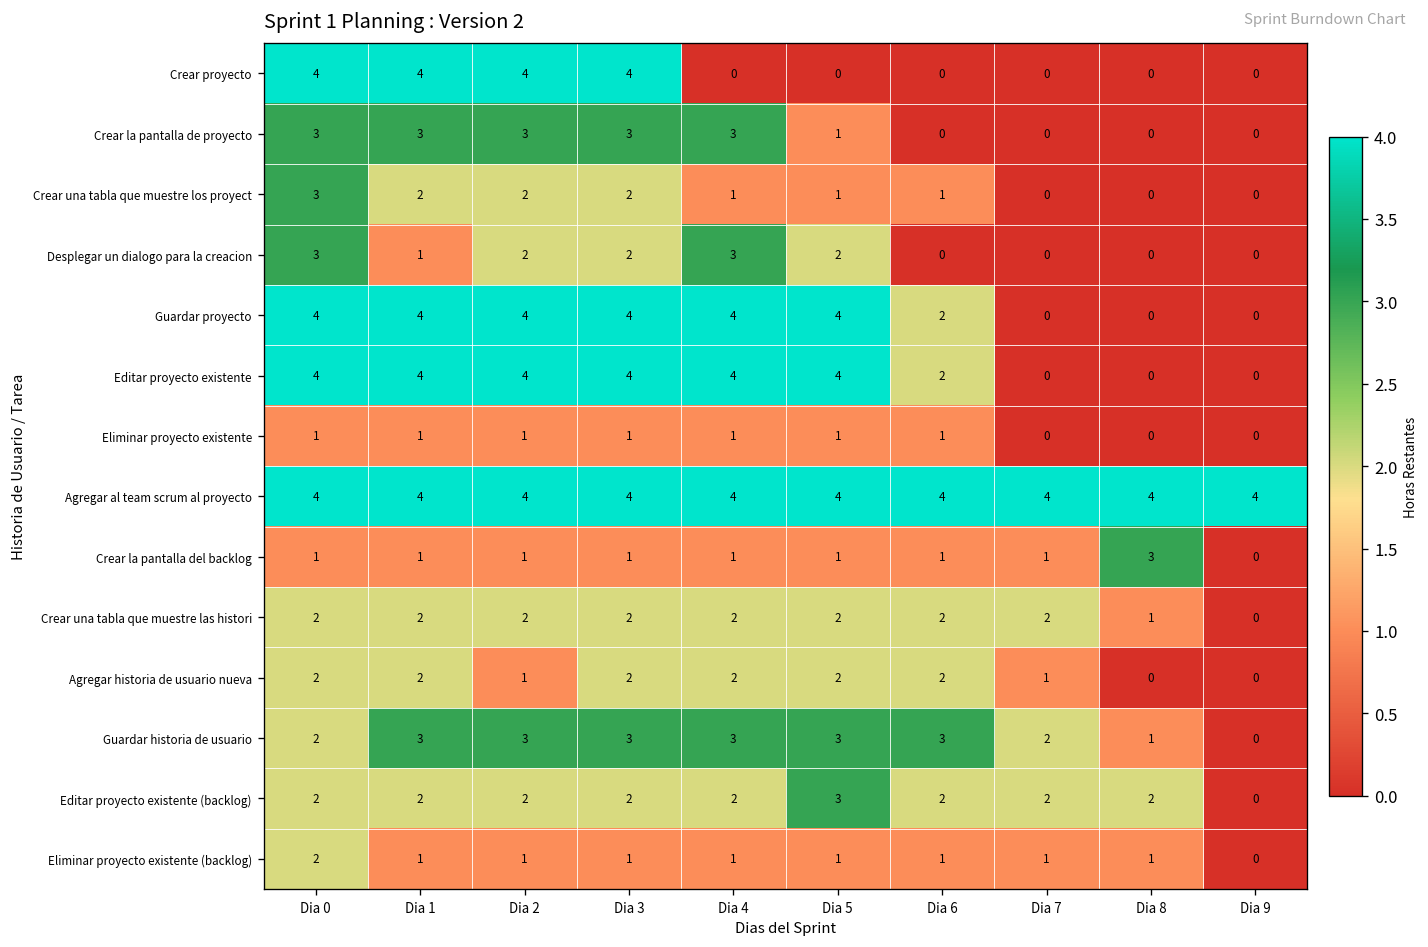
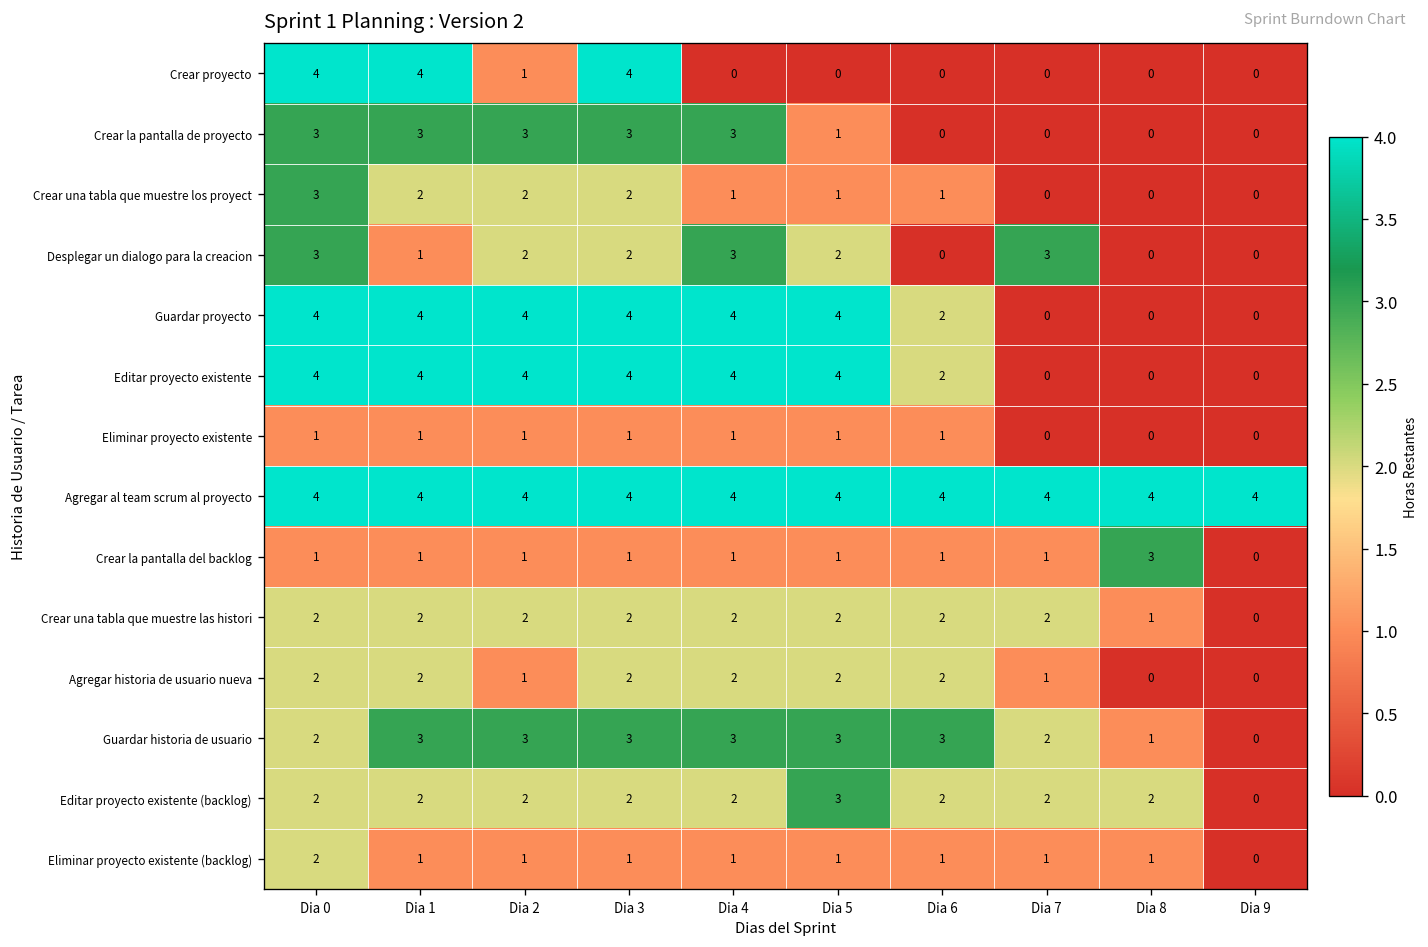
  {
    "Crear proyecto": {
      "Dia 0": 4,
      "Dia 1": 4,
-     "Dia 2": 4,
+     "Dia 2": 1,
      "Dia 3": 4,
      "Dia 4": 0,
      "Dia 5": 0,
      "Dia 6": 0,
      "Dia 7": 0,
      "Dia 8": 0,
      "Dia 9": 0
    },
    "Crear la pantalla de proyecto": {
      "Dia 0": 3,
      "Dia 1": 3,
      "Dia 2": 3,
      "Dia 3": 3,
      "Dia 4": 3,
      "Dia 5": 1,
      "Dia 6": 0,
      "Dia 7": 0,
      "Dia 8": 0,
      "Dia 9": 0
    },
    "Crear una tabla que muestre los proyect": {
      "Dia 0": 3,
      "Dia 1": 2,
      "Dia 2": 2,
      "Dia 3": 2,
      "Dia 4": 1,
      "Dia 5": 1,
      "Dia 6": 1,
      "Dia 7": 0,
      "Dia 8": 0,
      "Dia 9": 0
    },
    "Desplegar un dialogo para la creacion": {
      "Dia 0": 3,
      "Dia 1": 1,
      "Dia 2": 2,
      "Dia 3": 2,
      "Dia 4": 3,
      "Dia 5": 2,
      "Dia 6": 0,
-     "Dia 7": 0,
+     "Dia 7": 3,
      "Dia 8": 0,
      "Dia 9": 0
    },
    "Guardar proyecto": {
      "Dia 0": 4,
      "Dia 1": 4,
      "Dia 2": 4,
      "Dia 3": 4,
      "Dia 4": 4,
      "Dia 5": 4,
      "Dia 6": 2,
      "Dia 7": 0,
      "Dia 8": 0,
      "Dia 9": 0
    },
    "Editar proyecto existente": {
      "Dia 0": 4,
      "Dia 1": 4,
      "Dia 2": 4,
      "Dia 3": 4,
      "Dia 4": 4,
      "Dia 5": 4,
      "Dia 6": 2,
      "Dia 7": 0,
      "Dia 8": 0,
      "Dia 9": 0
    },
    "Eliminar proyecto existente": {
      "Dia 0": 1,
      "Dia 1": 1,
      "Dia 2": 1,
      "Dia 3": 1,
      "Dia 4": 1,
      "Dia 5": 1,
      "Dia 6": 1,
      "Dia 7": 0,
      "Dia 8": 0,
      "Dia 9": 0
    },
    "Agregar al team scrum al proyecto": {
      "Dia 0": 4,
      "Dia 1": 4,
      "Dia 2": 4,
      "Dia 3": 4,
      "Dia 4": 4,
      "Dia 5": 4,
      "Dia 6": 4,
      "Dia 7": 4,
      "Dia 8": 4,
      "Dia 9": 4
    },
    "Crear la pantalla del backlog": {
      "Dia 0": 1,
      "Dia 1": 1,
      "Dia 2": 1,
      "Dia 3": 1,
      "Dia 4": 1,
      "Dia 5": 1,
      "Dia 6": 1,
      "Dia 7": 1,
      "Dia 8": 3,
      "Dia 9": 0
    },
    "Crear una tabla que muestre las histori": {
      "Dia 0": 2,
      "Dia 1": 2,
      "Dia 2": 2,
      "Dia 3": 2,
      "Dia 4": 2,
      "Dia 5": 2,
      "Dia 6": 2,
      "Dia 7": 2,
      "Dia 8": 1,
      "Dia 9": 0
    },
    "Agregar historia de usuario nueva": {
      "Dia 0": 2,
      "Dia 1": 2,
      "Dia 2": 1,
      "Dia 3": 2,
      "Dia 4": 2,
      "Dia 5": 2,
      "Dia 6": 2,
      "Dia 7": 1,
      "Dia 8": 0,
      "Dia 9": 0
    },
    "Guardar historia de usuario": {
      "Dia 0": 2,
      "Dia 1": 3,
      "Dia 2": 3,
      "Dia 3": 3,
      "Dia 4": 3,
      "Dia 5": 3,
      "Dia 6": 3,
      "Dia 7": 2,
      "Dia 8": 1,
      "Dia 9": 0
    },
    "Editar proyecto existente (backlog)": {
      "Dia 0": 2,
      "Dia 1": 2,
      "Dia 2": 2,
      "Dia 3": 2,
      "Dia 4": 2,
      "Dia 5": 3,
      "Dia 6": 2,
      "Dia 7": 2,
      "Dia 8": 2,
      "Dia 9": 0
    },
    "Eliminar proyecto existente (backlog)": {
      "Dia 0": 2,
      "Dia 1": 1,
      "Dia 2": 1,
      "Dia 3": 1,
      "Dia 4": 1,
      "Dia 5": 1,
      "Dia 6": 1,
      "Dia 7": 1,
      "Dia 8": 1,
      "Dia 9": 0
    }
  }
